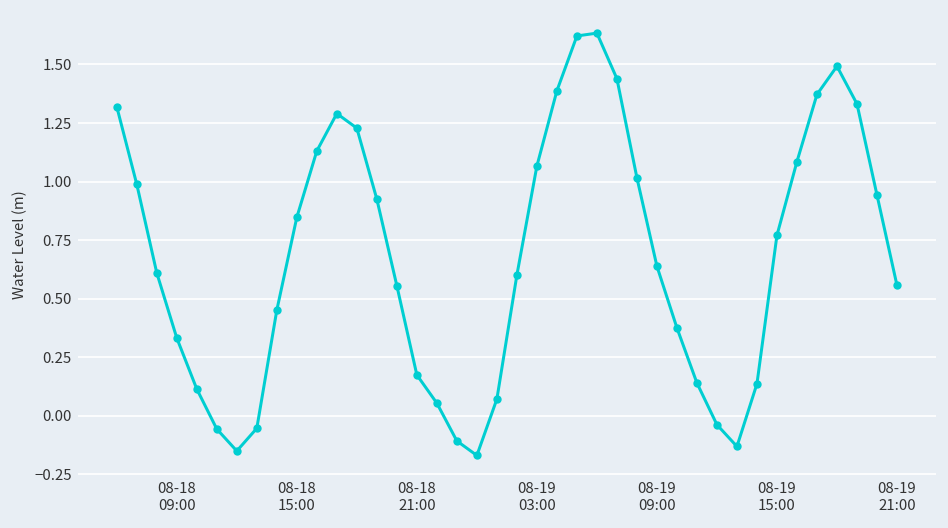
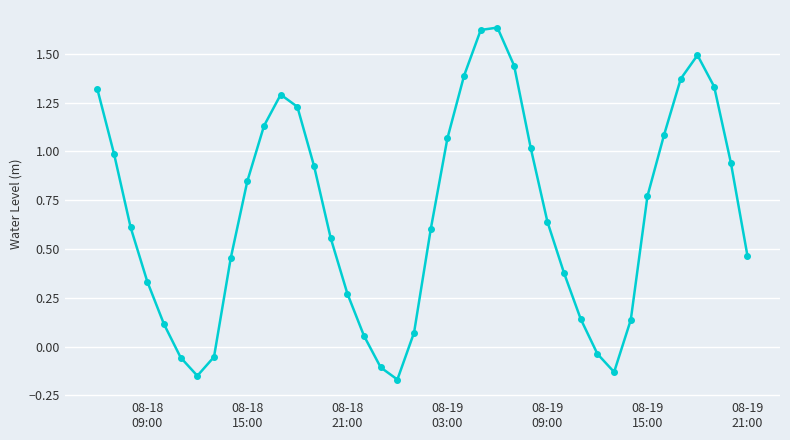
  {
    "08-18 09:00": 0.33,
    "08-18 15:00": 0.85,
-   "08-18 21:00": 0.17,
+   "08-18 21:00": 0.27,
    "08-19 03:00": 1.07,
    "08-19 09:00": 0.64,
    "08-19 15:00": 0.77,
-   "08-19 21:00": 0.56
+   "08-19 21:00": 0.46
  }
